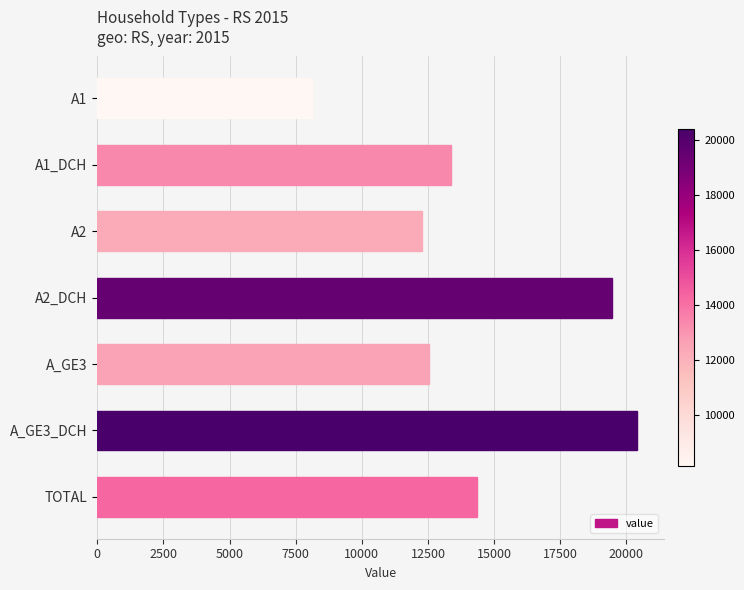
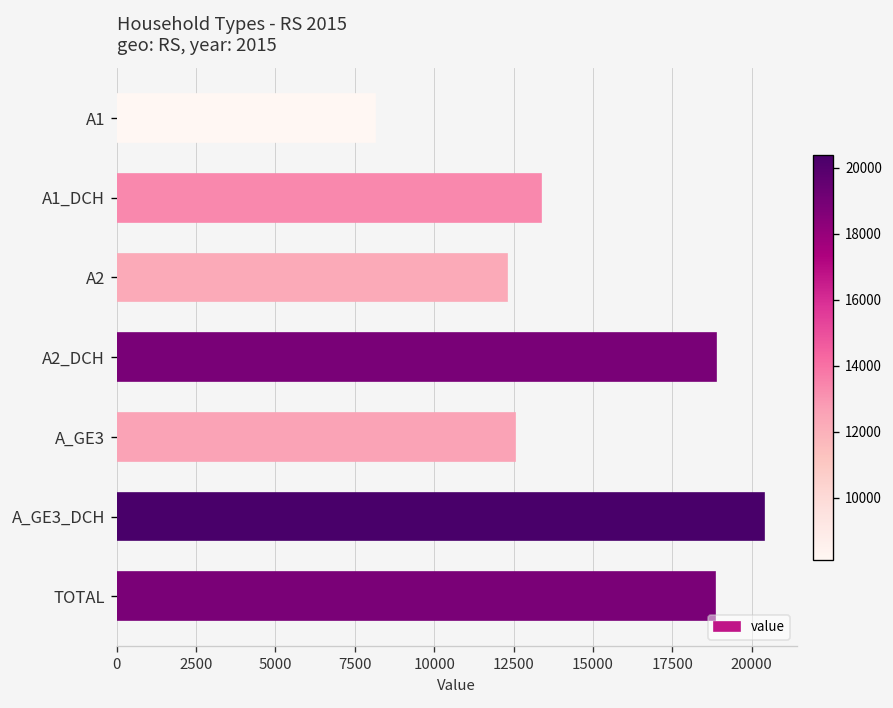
  {
    "A1": 8100,
    "A1_DCH": 13400,
    "A2": 12300,
-   "A2_DCH": 19400,
+   "A2_DCH": 18900,
    "A_GE3": 12500,
    "A_GE3_DCH": 20400,
-   "TOTAL": 14400
+   "TOTAL": 18900
  }
